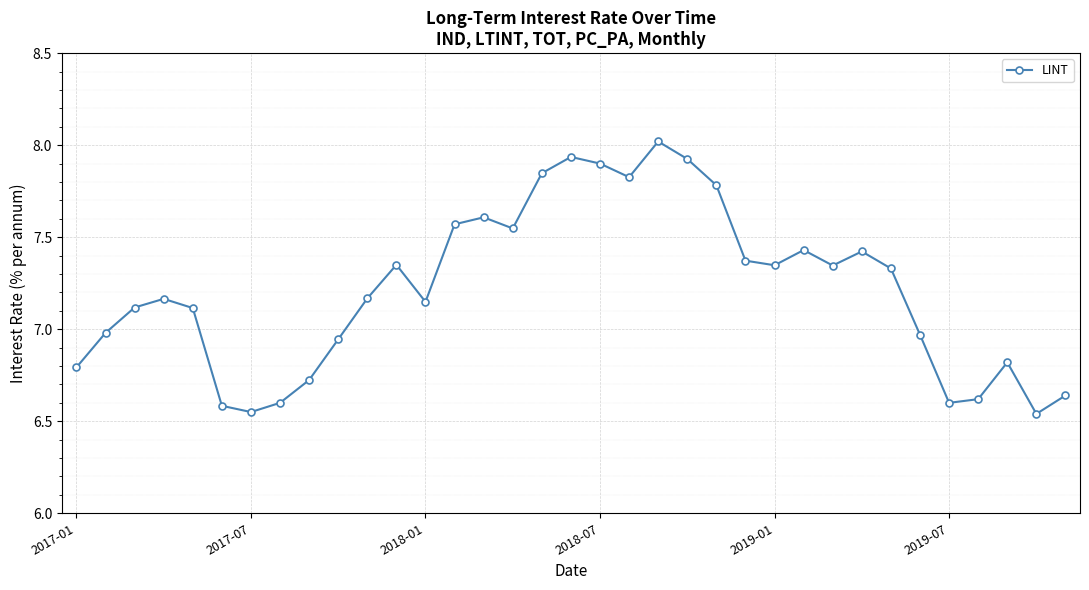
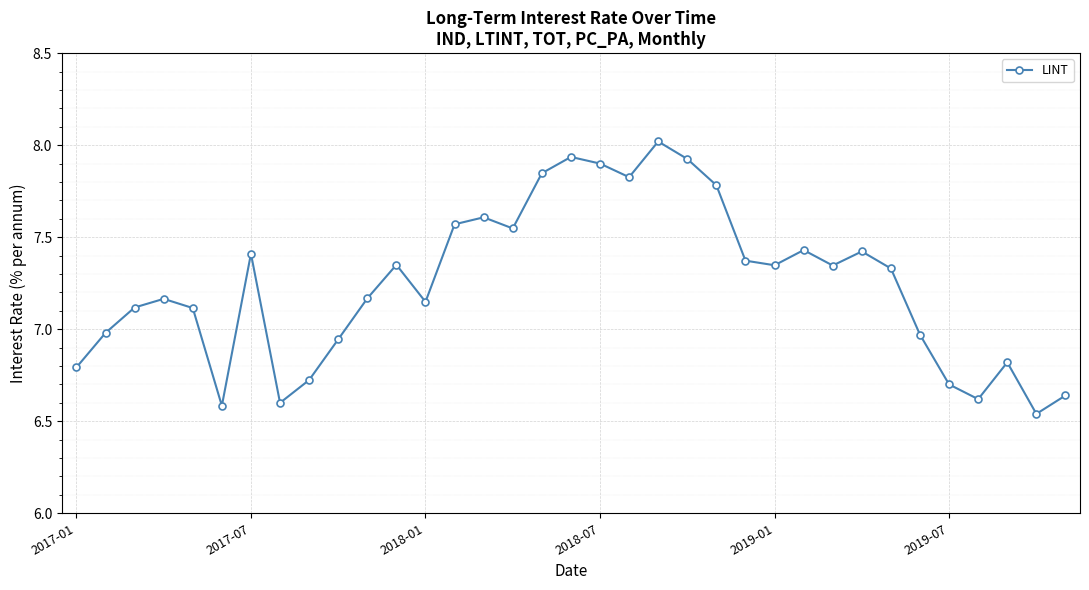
  {
    "2017-01": 6.79,
-   "2017-07": 6.55,
+   "2017-07": 7.41,
    "2018-01": 7.15,
    "2018-07": 7.90,
    "2019-01": 7.35,
-   "2019-07": 6.6
+   "2019-07": 6.7
  }
